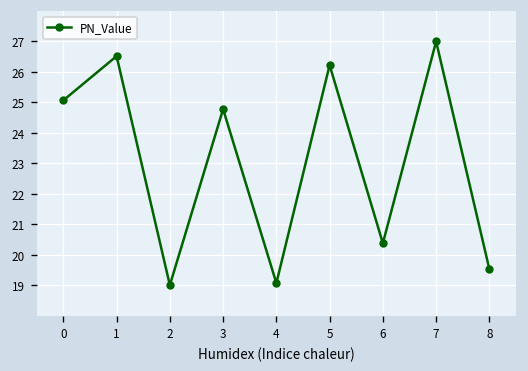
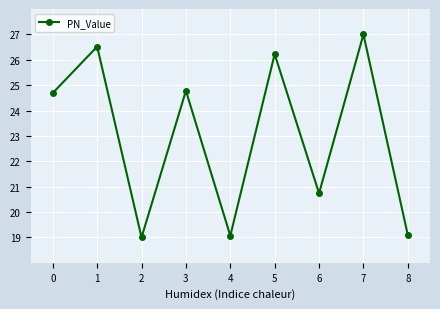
  {
-   "0": 25.1,
+   "0": 24.7,
    "1": 26.5,
    "2": 19.0,
    "3": 24.8,
    "4": 19.1,
    "5": 26.2,
-   "6": 20.4,
+   "6": 20.7,
    "7": 27.0,
-   "8": 19.5
+   "8": 19.1
  }
